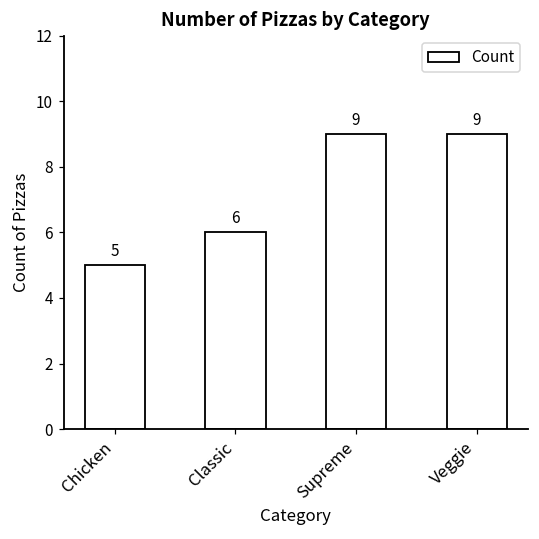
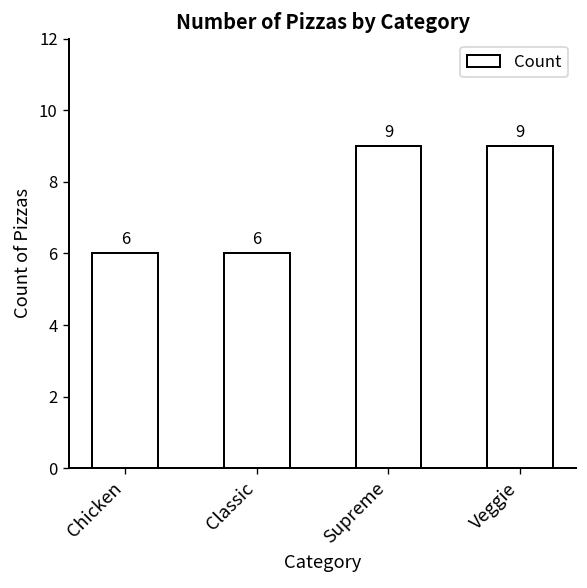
  {
-   "Chicken": 5,
+   "Chicken": 6,
    "Classic": 6,
    "Supreme": 9,
    "Veggie": 9
  }
